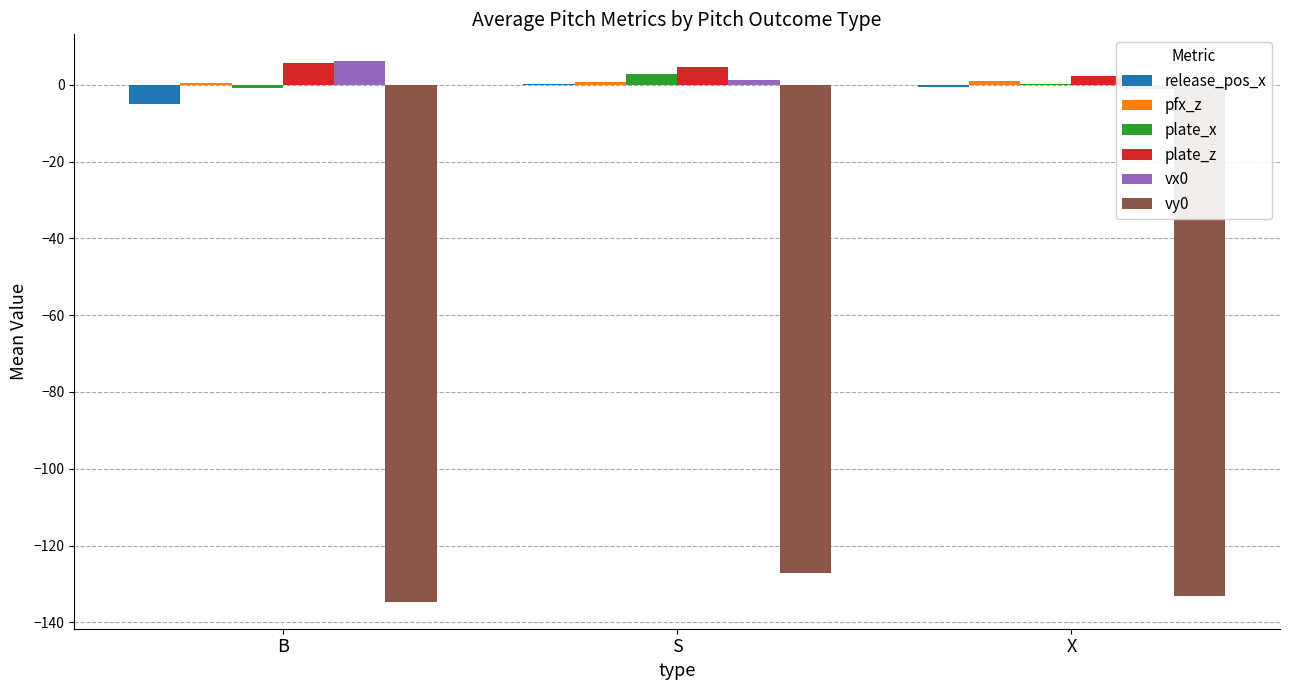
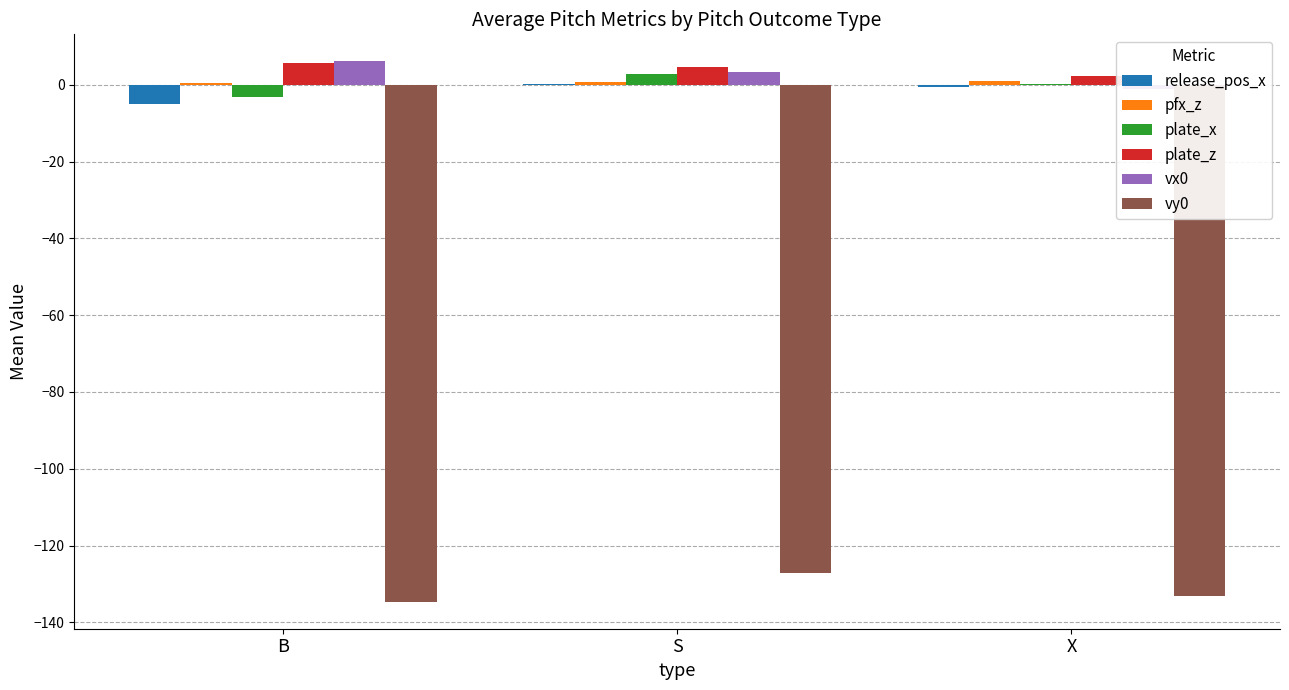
  {
    "release_pos_x": {
      "B": -5
    },
    "pfx_z": {
      "S": 1,
      "X": 1
    },
    "plate_x": {
-     "B": -1,
+     "B": -3,
      "S": 3
    },
    "plate_z": {
      "B": 6,
      "S": 5,
      "X": 2
    },
    "vx0": {
      "B": 6,
-     "S": 1
+     "S": 3
    },
    "vy0": {
      "B": -135,
      "S": -127,
      "X": -133
    }
  }
